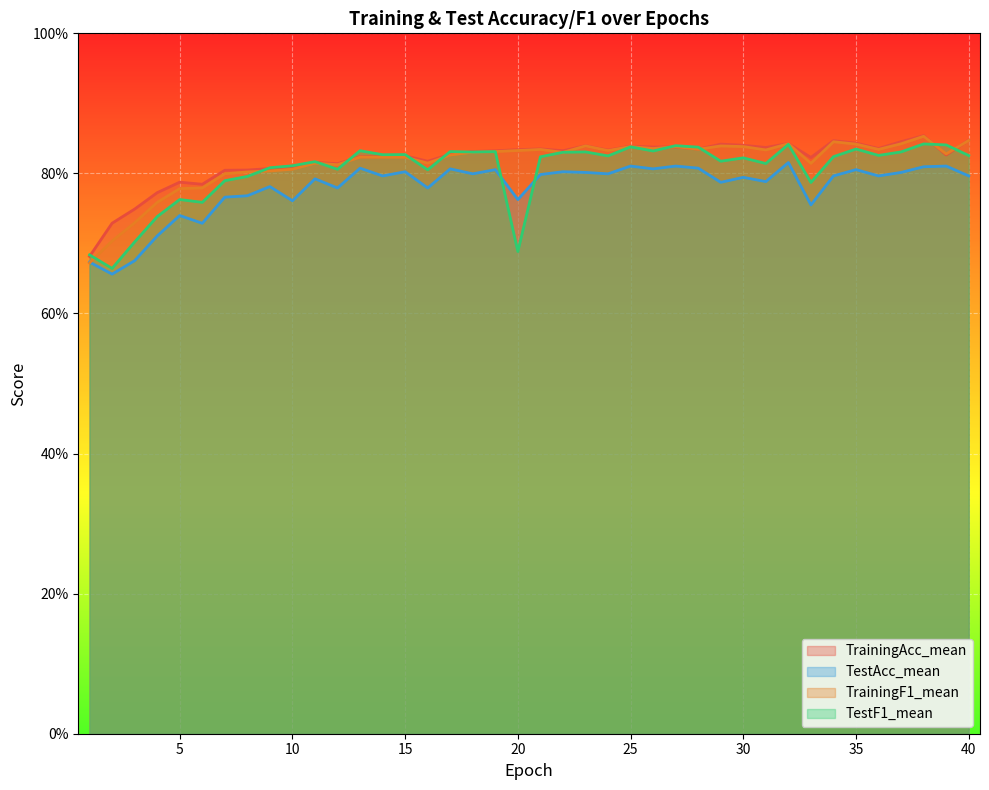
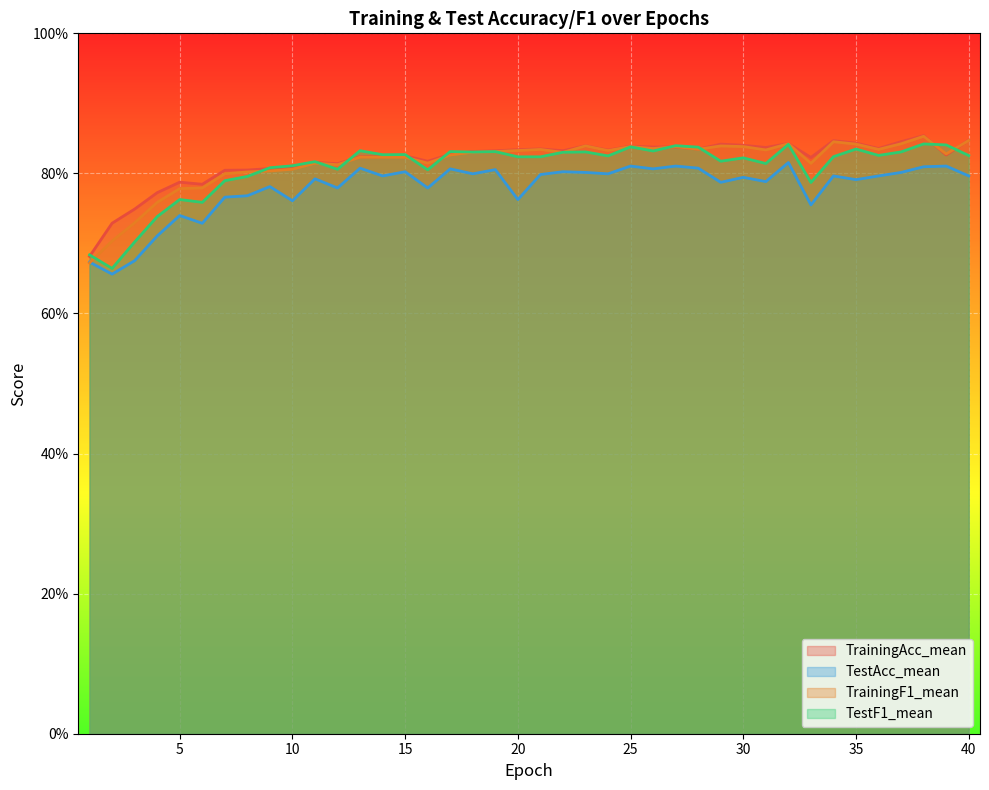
  {
    "TestAcc_mean": {
      "5": "74%",
      "10": "76%",
      "15": "80%",
      "20": "76%",
      "25": "81%",
      "30": "79%",
-     "35": "81%",
+     "35": "79%",
      "40": "80%"
    },
    "TestF1_mean": {
      "5": "76%",
-     "20": "69%",
+     "20": "82%",
      "30": "82%",
      "35": "83%",
      "40": "83%"
    }
  }
